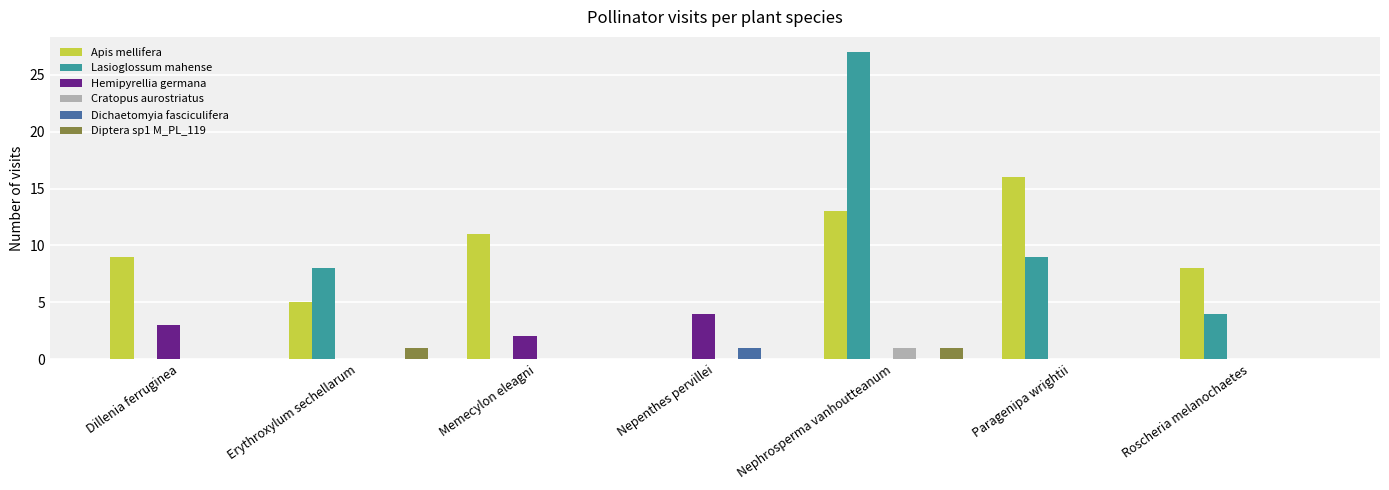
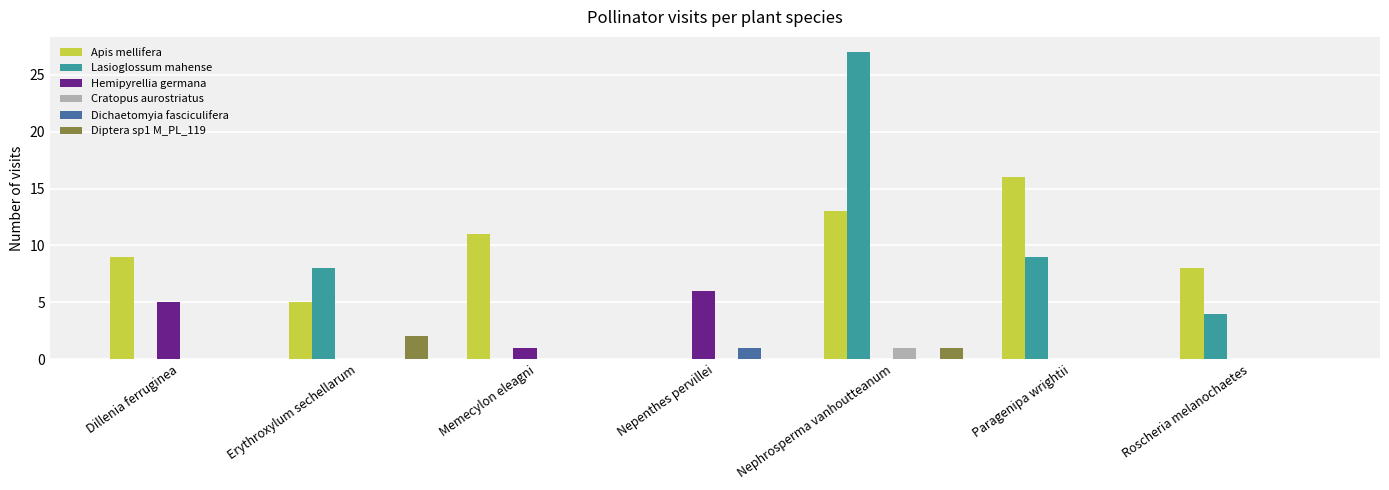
  {
    "Apis mellifera": {
      "Dillenia ferruginea": 9,
      "Erythroxylum sechellarum": 5,
      "Memecylon eleagni": 11,
      "Nepenthes pervillei": 0,
      "Nephrosperma vanhoutteanum": 13,
      "Paragenipa wrightii": 16,
      "Roscheria melanochaetes": 8
    },
    "Hemipyrellia germana": {
-     "Dillenia ferruginea": 3,
+     "Dillenia ferruginea": 5,
      "Erythroxylum sechellarum": 0,
-     "Memecylon eleagni": 2,
-     "Nepenthes pervillei": 4,
+     "Memecylon eleagni": 1,
+     "Nepenthes pervillei": 6,
      "Nephrosperma vanhoutteanum": 0,
      "Paragenipa wrightii": 0,
      "Roscheria melanochaetes": 0
    },
    "Cratopus aurostriatus": {
      "Dillenia ferruginea": 0,
      "Erythroxylum sechellarum": 0,
      "Memecylon eleagni": 0,
      "Nepenthes pervillei": 0,
      "Nephrosperma vanhoutteanum": 1,
      "Paragenipa wrightii": 0,
      "Roscheria melanochaetes": 0
    },
    "Diptera sp1 M_PL_119": {
      "Dillenia ferruginea": 0,
-     "Erythroxylum sechellarum": 1,
+     "Erythroxylum sechellarum": 2,
      "Memecylon eleagni": 0,
      "Nepenthes pervillei": 0,
      "Nephrosperma vanhoutteanum": 1,
      "Paragenipa wrightii": 0,
      "Roscheria melanochaetes": 0
    }
  }
